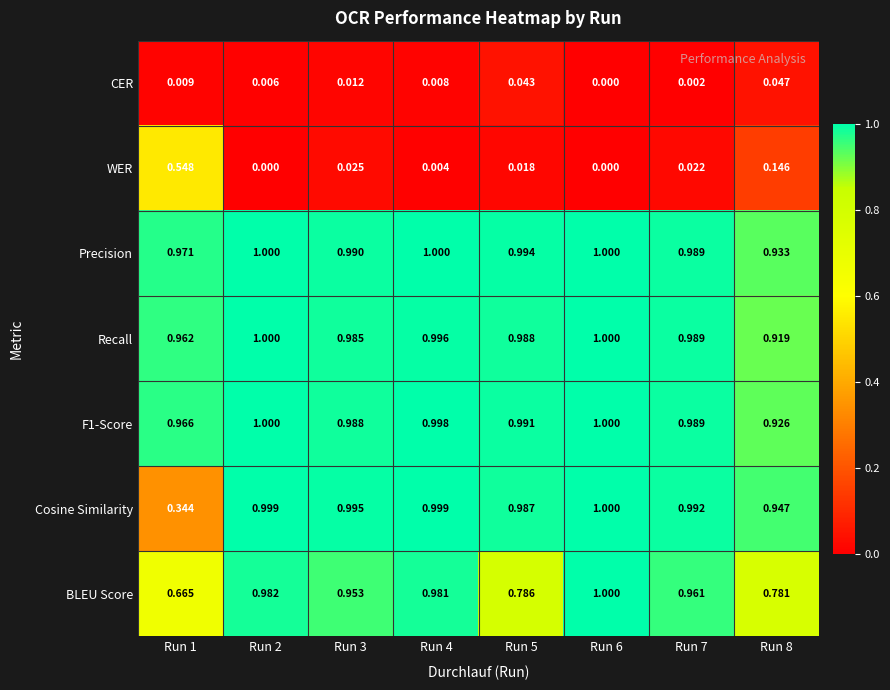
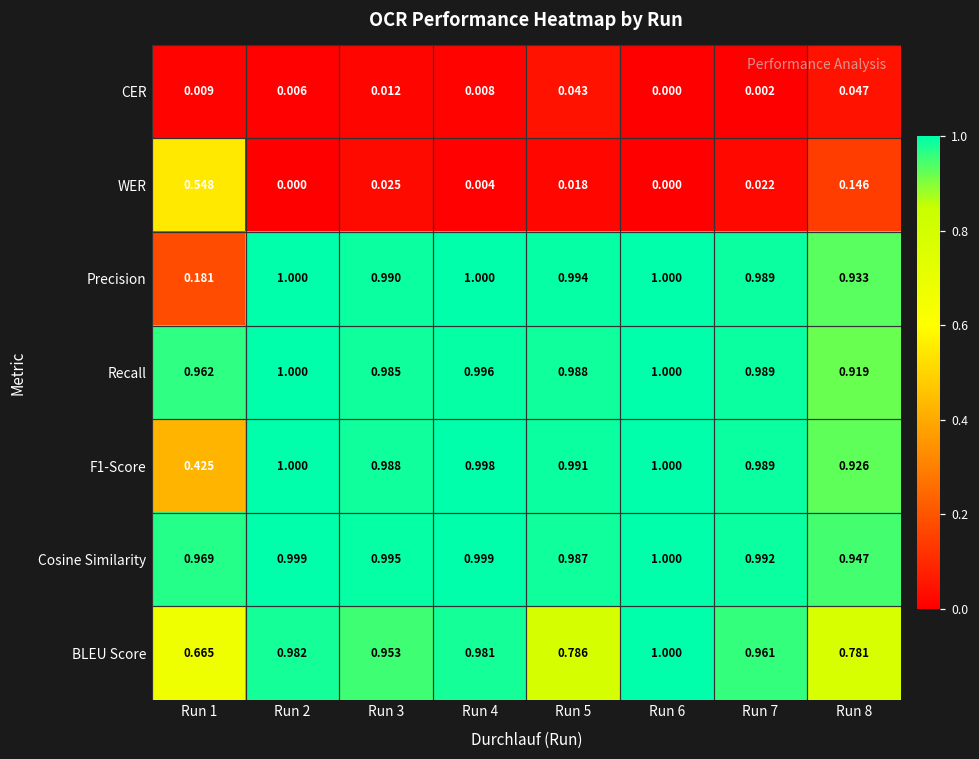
  {
    "CER": {
      "Run 1": 0.009,
      "Run 2": 0.006,
      "Run 3": 0.012,
      "Run 4": 0.008,
      "Run 5": 0.043,
      "Run 6": 0.000,
      "Run 7": 0.002
    },
    "WER": {
      "Run 1": 0.548,
      "Run 2": 0.000,
      "Run 3": 0.025,
      "Run 4": 0.004,
      "Run 5": 0.018,
      "Run 6": 0.000,
      "Run 7": 0.022,
      "Run 8": 0.146
    },
    "Precision": {
-     "Run 1": 0.971,
+     "Run 1": 0.181,
      "Run 2": 1.000,
      "Run 3": 0.990,
      "Run 4": 1.000,
      "Run 5": 0.994,
      "Run 6": 1.000,
      "Run 7": 0.989,
      "Run 8": 0.933
    },
    "Recall": {
      "Run 1": 0.962,
      "Run 2": 1.000,
      "Run 3": 0.985,
      "Run 4": 0.996,
      "Run 5": 0.988,
      "Run 6": 1.000,
      "Run 7": 0.989,
      "Run 8": 0.919
    },
    "F1-Score": {
-     "Run 1": 0.966,
+     "Run 1": 0.425,
      "Run 2": 1.000,
      "Run 3": 0.988,
      "Run 4": 0.998,
      "Run 5": 0.991,
      "Run 6": 1.000,
      "Run 7": 0.989,
      "Run 8": 0.926
    },
    "Cosine Similarity": {
-     "Run 1": 0.344,
+     "Run 1": 0.969,
      "Run 2": 0.999,
      "Run 3": 0.995,
      "Run 4": 0.999,
      "Run 5": 0.987,
      "Run 6": 1.000,
      "Run 7": 0.992,
      "Run 8": 0.947
    },
    "BLEU Score": {
      "Run 1": 0.665,
      "Run 2": 0.982,
      "Run 3": 0.953,
      "Run 4": 0.981,
      "Run 5": 0.786,
      "Run 6": 1.000,
      "Run 7": 0.961,
      "Run 8": 0.781
    }
  }
